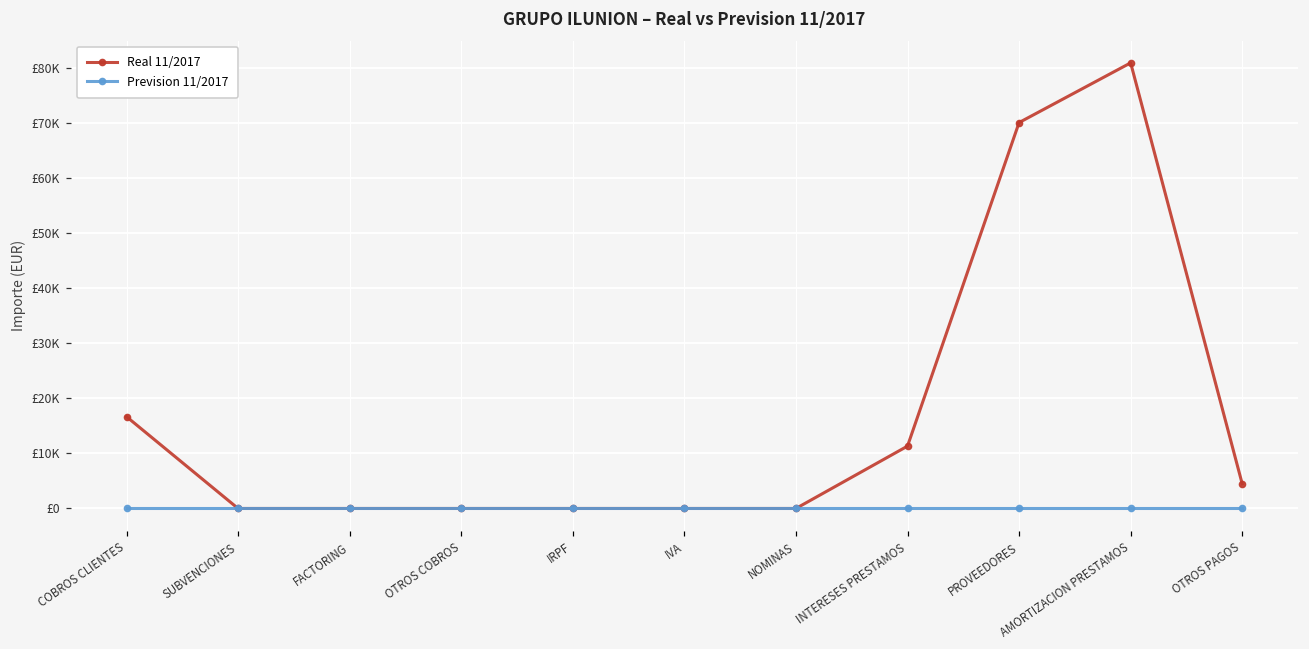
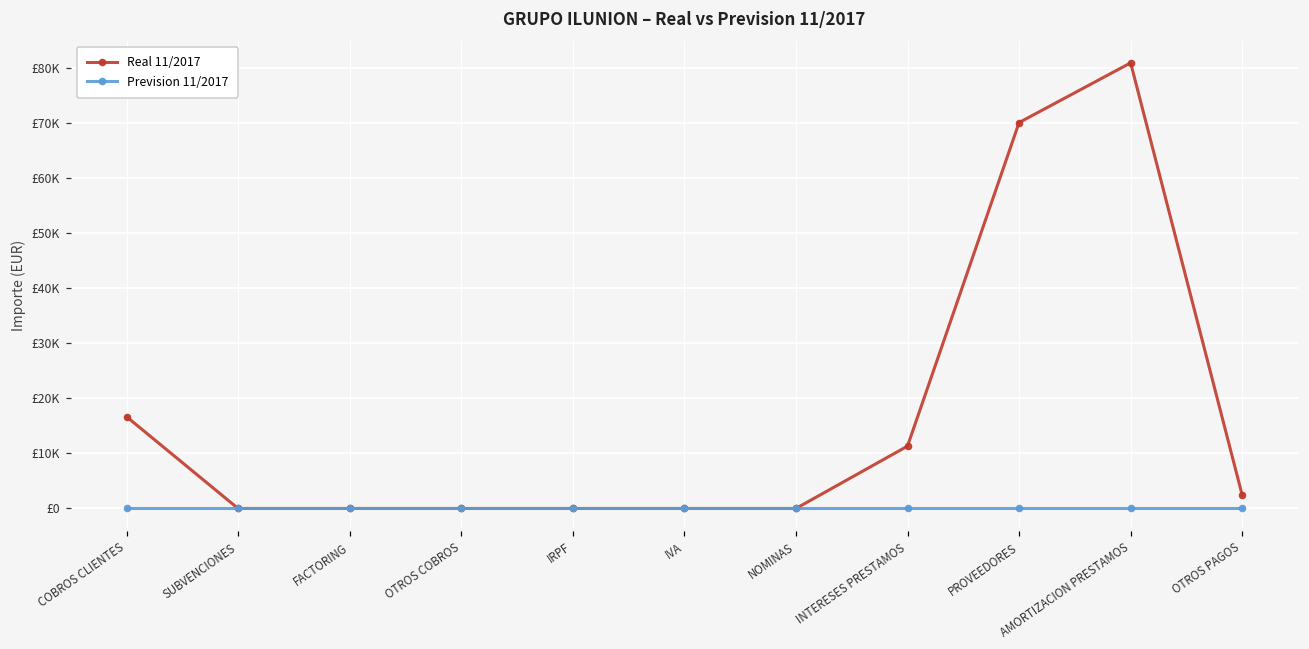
  {
    "Real 11/2017": {
      "COBROS CLIENTES": "£17000",
      "INTERESES PRESTAMOS": "£11000",
      "PROVEEDORES": "£70000",
      "AMORTIZACION PRESTAMOS": "£81000",
-     "OTROS PAGOS": "£4000"
+     "OTROS PAGOS": "£2000"
    },
    "Prevision 11/2017": {
      "COBROS CLIENTES": "£0",
      "INTERESES PRESTAMOS": "£0",
      "PROVEEDORES": "£0",
      "AMORTIZACION PRESTAMOS": "£0",
      "OTROS PAGOS": "£0"
    }
  }
